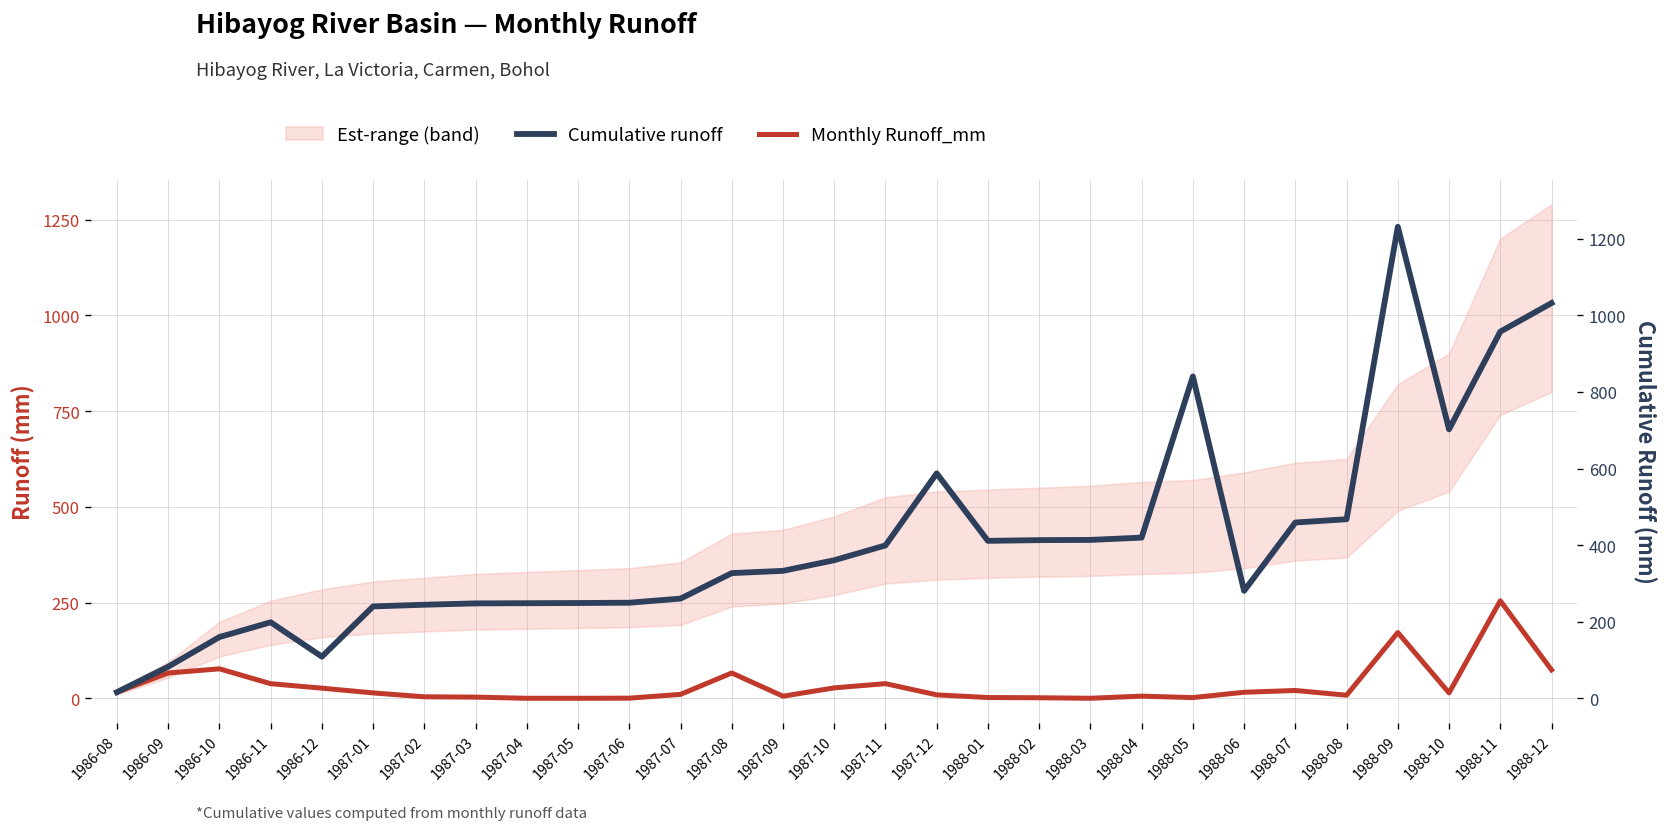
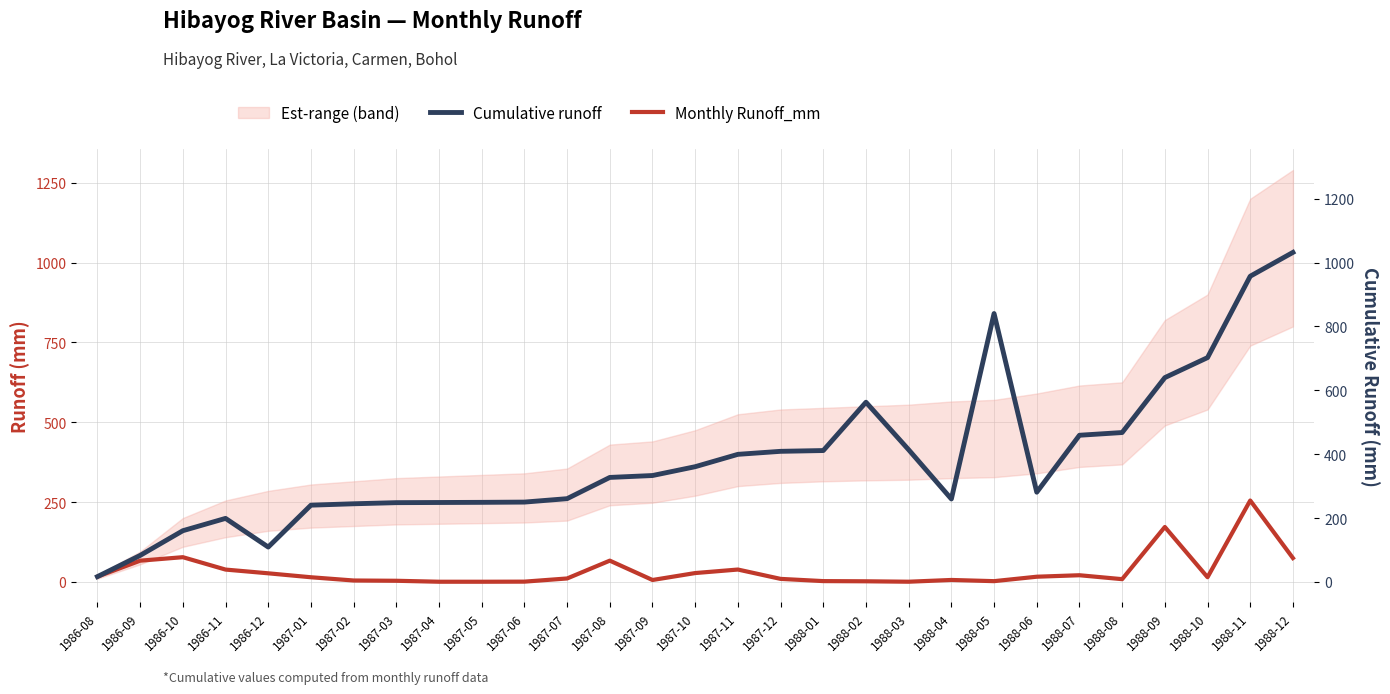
  {
    "Cumulative runoff": {
      "1986-09": 80,
      "1986-10": 160,
      "1986-11": 200,
      "1986-12": 110,
      "1987-01": 240,
      "1987-02": 240,
      "1987-03": 250,
      "1987-04": 250,
      "1987-05": 250,
      "1987-06": 250,
      "1987-07": 260,
      "1987-08": 330,
      "1987-09": 330,
      "1987-10": 360,
      "1987-11": 400,
-     "1987-12": 590,
+     "1987-12": 410,
      "1988-01": 410,
-     "1988-02": 410,
+     "1988-02": 560,
      "1988-03": 410,
-     "1988-04": 420,
+     "1988-04": 260,
      "1988-05": 840,
      "1988-06": 280,
      "1988-07": 460,
      "1988-08": 470,
-     "1988-09": 1230,
+     "1988-09": 640,
      "1988-10": 700,
      "1988-11": 960,
      "1988-12": 1030
    },
    "Monthly Runoff_mm": {
      "1986-09": 70,
      "1986-10": 80,
      "1986-11": 40,
      "1986-12": 30,
      "1987-01": 10,
      "1987-02": 0,
      "1987-03": 0,
      "1987-04": 0,
      "1987-05": 0,
      "1987-06": 0,
      "1987-07": 10,
      "1987-08": 70,
      "1987-09": 10,
      "1987-10": 30,
      "1987-11": 40,
      "1987-12": 10,
      "1988-01": 0,
      "1988-02": 0,
      "1988-03": 0,
      "1988-04": 10,
      "1988-05": 0,
      "1988-06": 20,
      "1988-07": 20,
      "1988-08": 10,
      "1988-09": 170,
      "1988-10": 10,
      "1988-11": 250,
      "1988-12": 70
    }
  }
